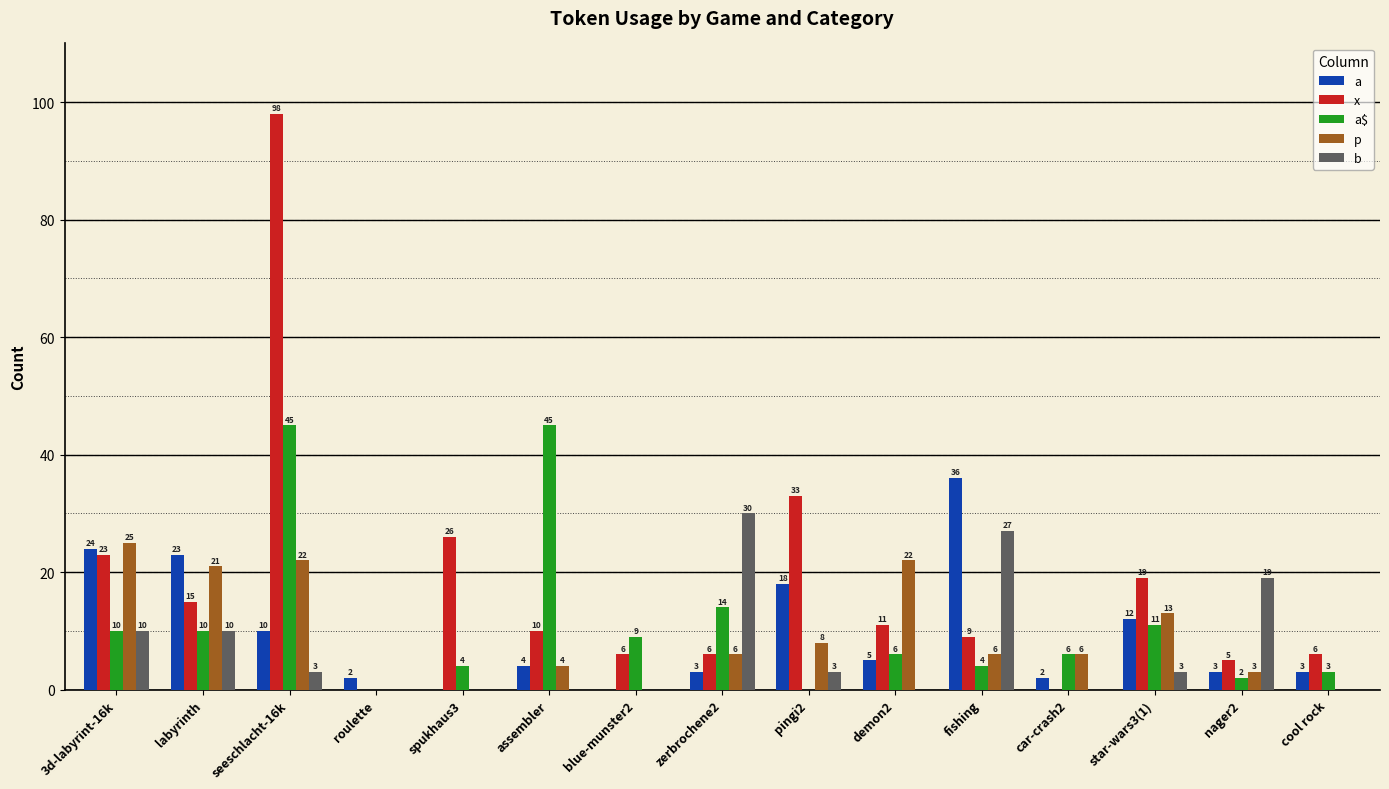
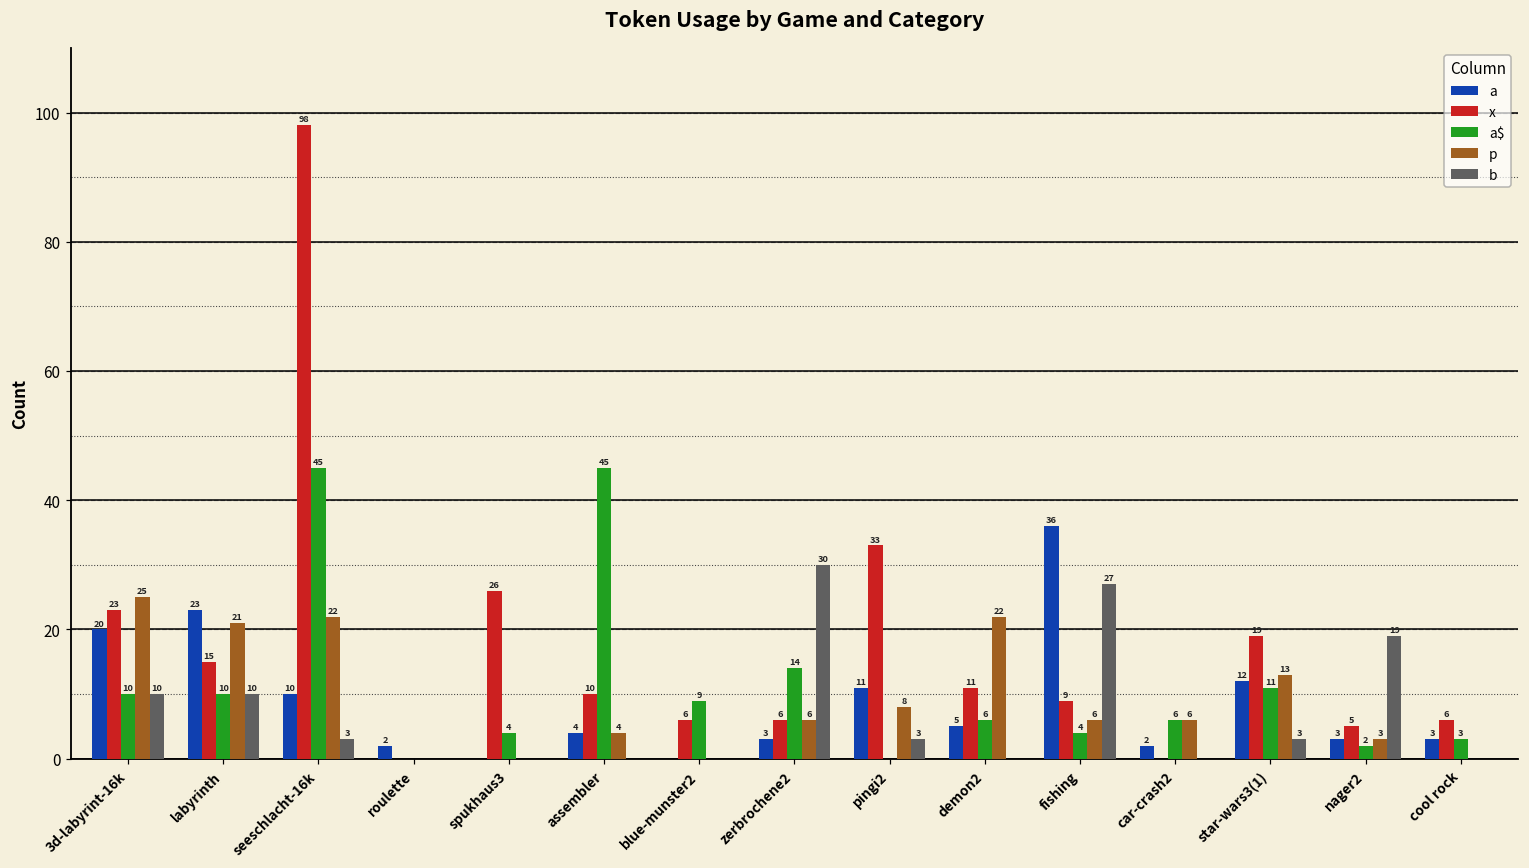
  {
    "a": {
-     "3d-labyrint-16k": 24,
+     "3d-labyrint-16k": 20,
      "labyrinth": 23,
      "seeschlacht-16k": 10,
      "roulette": 2,
      "assembler": 4,
      "zerbrochene2": 3,
-     "pingi2": 18,
+     "pingi2": 11,
      "demon2": 5,
      "fishing": 36,
      "car-crash2": 2,
      "star-wars3(1)": 12,
      "nager2": 3,
      "cool rock": 3
    },
    "x": {
      "3d-labyrint-16k": 23,
      "labyrinth": 15,
      "seeschlacht-16k": 98,
      "spukhaus3": 26,
      "assembler": 10,
      "blue-munster2": 6,
      "zerbrochene2": 6,
      "pingi2": 33,
      "demon2": 11,
      "fishing": 9,
      "star-wars3(1)": 19,
      "nager2": 5,
      "cool rock": 6
    },
    "a$": {
      "3d-labyrint-16k": 10,
      "labyrinth": 10,
      "seeschlacht-16k": 45,
      "spukhaus3": 4,
      "assembler": 45,
      "blue-munster2": 9,
      "zerbrochene2": 14,
      "demon2": 6,
      "fishing": 4,
      "car-crash2": 6,
      "star-wars3(1)": 11,
      "nager2": 2,
      "cool rock": 3
    },
    "p": {
      "3d-labyrint-16k": 25,
      "labyrinth": 21,
      "seeschlacht-16k": 22,
      "assembler": 4,
      "zerbrochene2": 6,
      "pingi2": 8,
      "demon2": 22,
      "fishing": 6,
      "car-crash2": 6,
      "star-wars3(1)": 13,
      "nager2": 3
    },
    "b": {
      "3d-labyrint-16k": 10,
      "labyrinth": 10,
      "seeschlacht-16k": 3,
      "zerbrochene2": 30,
      "pingi2": 3,
      "fishing": 27,
      "star-wars3(1)": 3,
      "nager2": 19
    }
  }
